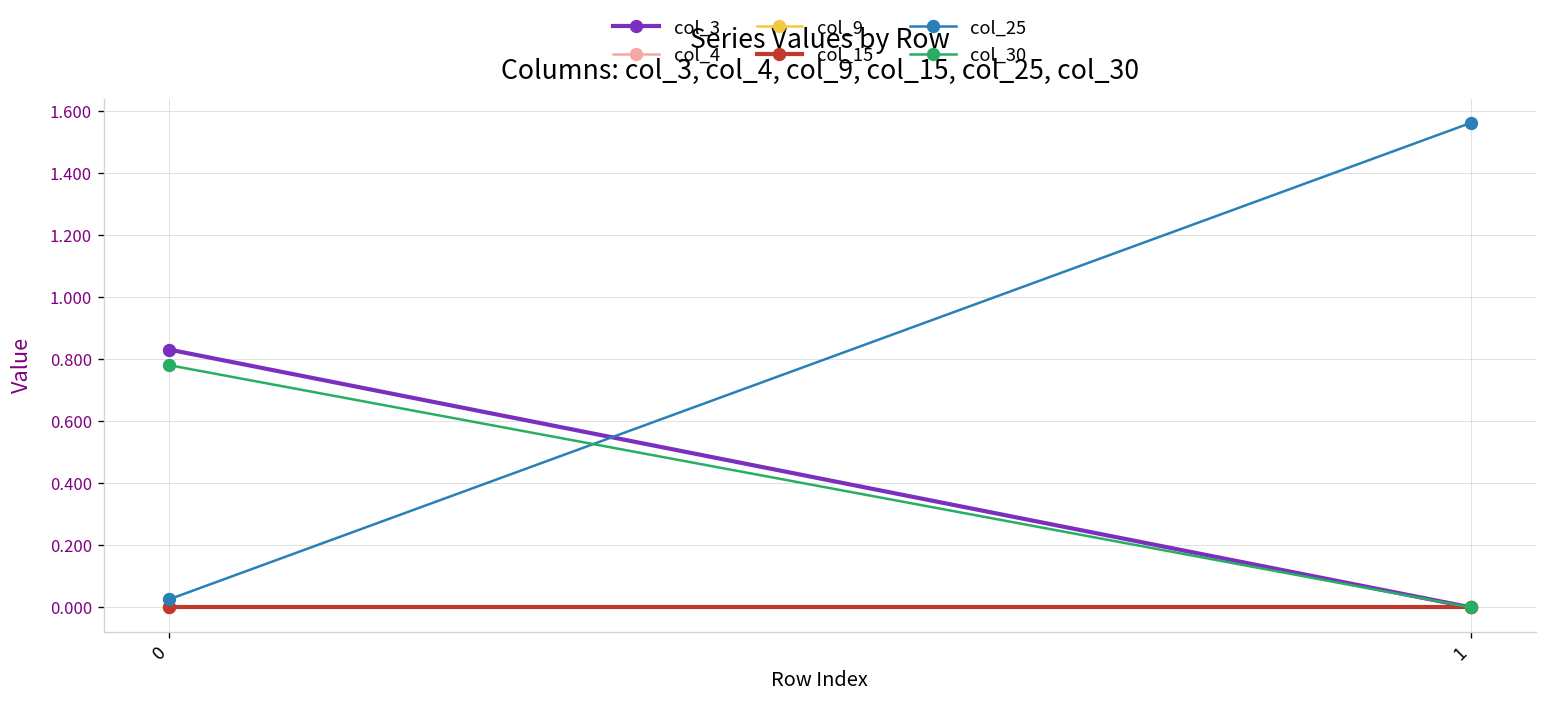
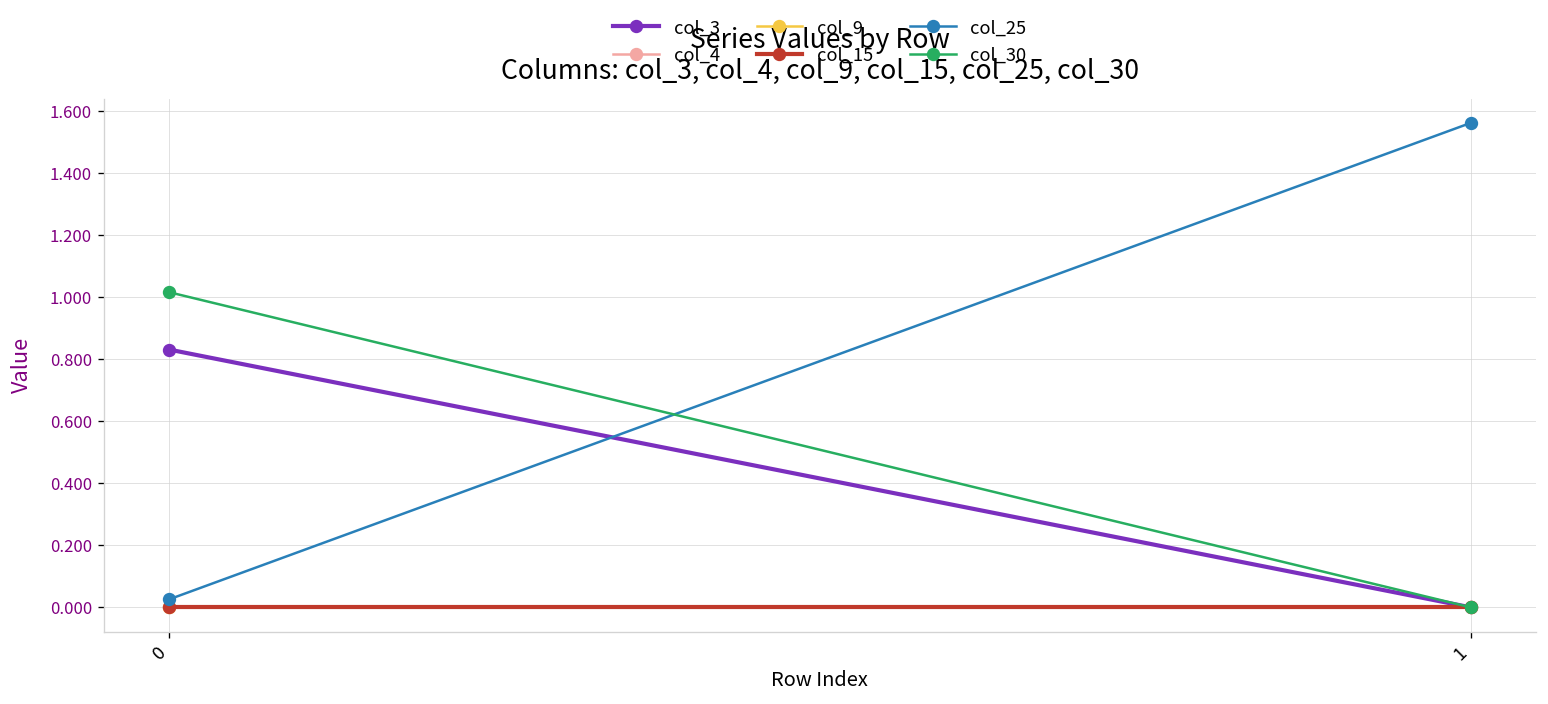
  {
    "col_3": {
      "0": 0.83
    },
    "col_15": {
      "0": 0.00
    },
    "col_25": {
      "0": 0.03,
      "1": 1.56
    },
    "col_30": {
-     "0": 0.78
+     "0": 1.02
    }
  }
